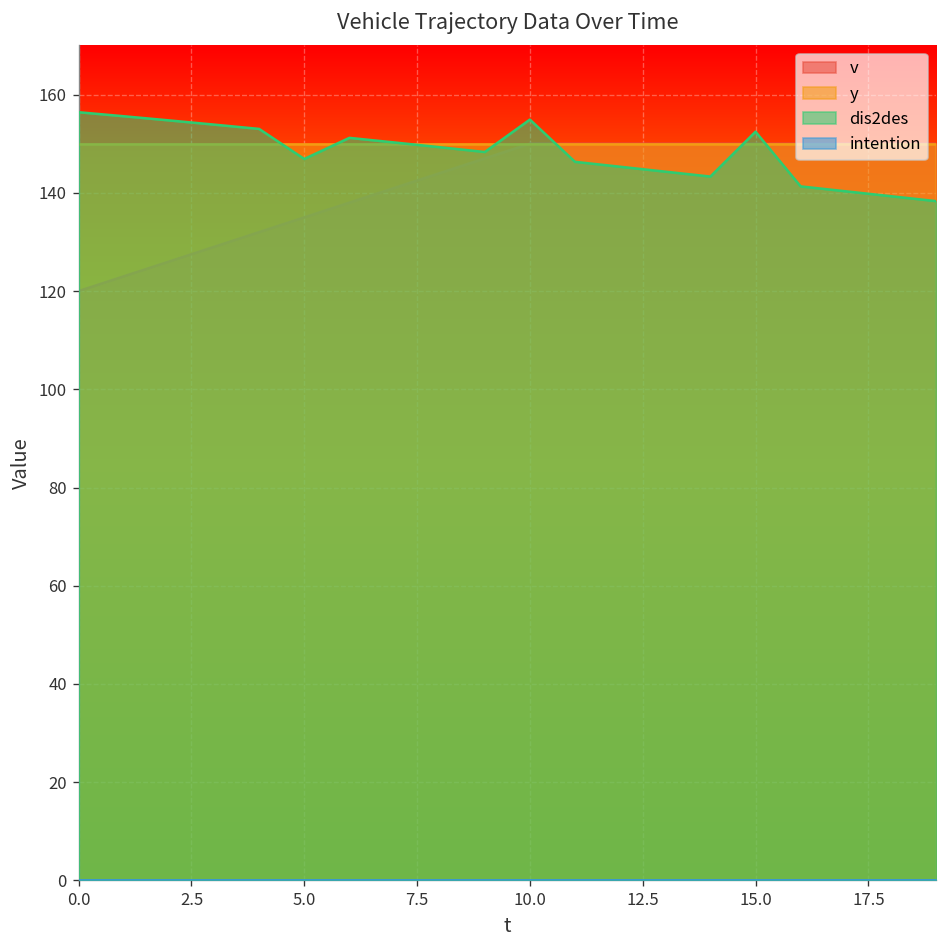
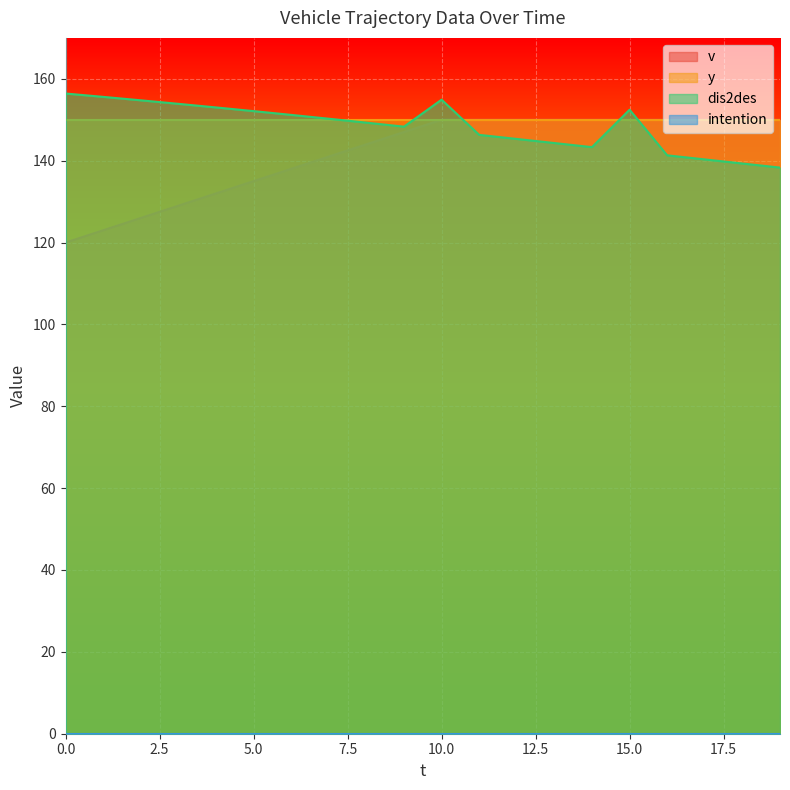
  {
    "v": {
      "0.0": 120,
      "5.0": 135
    },
    "y": {
      "0.0": 150,
      "5.0": 150
    },
    "dis2des": {
      "0.0": 156,
-     "5.0": 147,
+     "5.0": 152,
      "10.0": 155,
      "15.0": 152
    },
    "intention": {
      "0.0": 0,
      "5.0": 0,
      "10.0": 0,
      "15.0": 0
    }
  }
